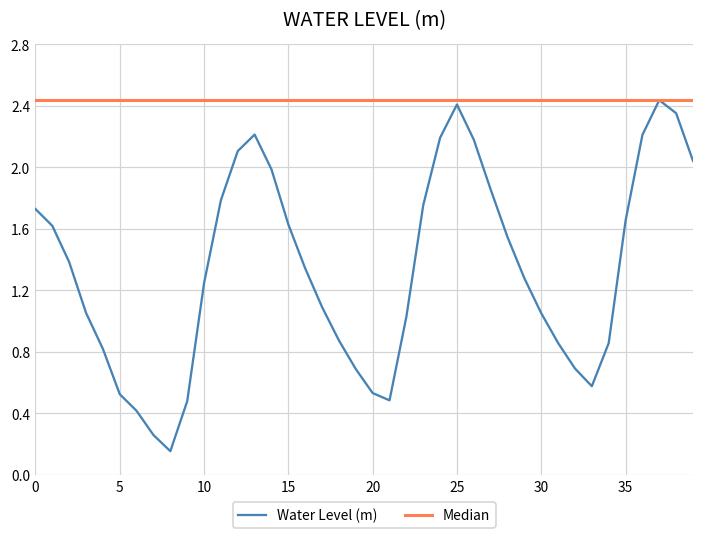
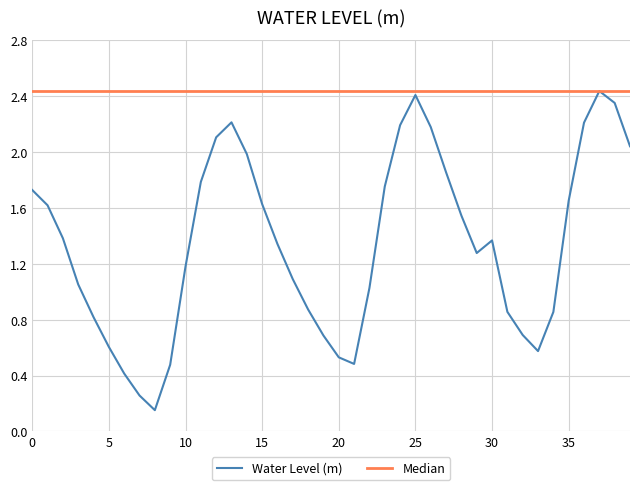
  {
    "Water Level (m)": {
      "0": 1.73,
-     "5": 0.52,
-     "10": 1.25,
+     "5": 0.61,
+     "10": 1.18,
      "15": 1.63,
      "20": 0.53,
      "25": 2.41,
-     "30": 1.05,
+     "30": 1.37,
      "35": 1.65
    },
    "Median": {
      "0": 2.44,
      "5": 2.44,
      "10": 2.44,
      "15": 2.44,
      "20": 2.44,
      "25": 2.44,
      "30": 2.44,
      "35": 2.44
    }
  }
